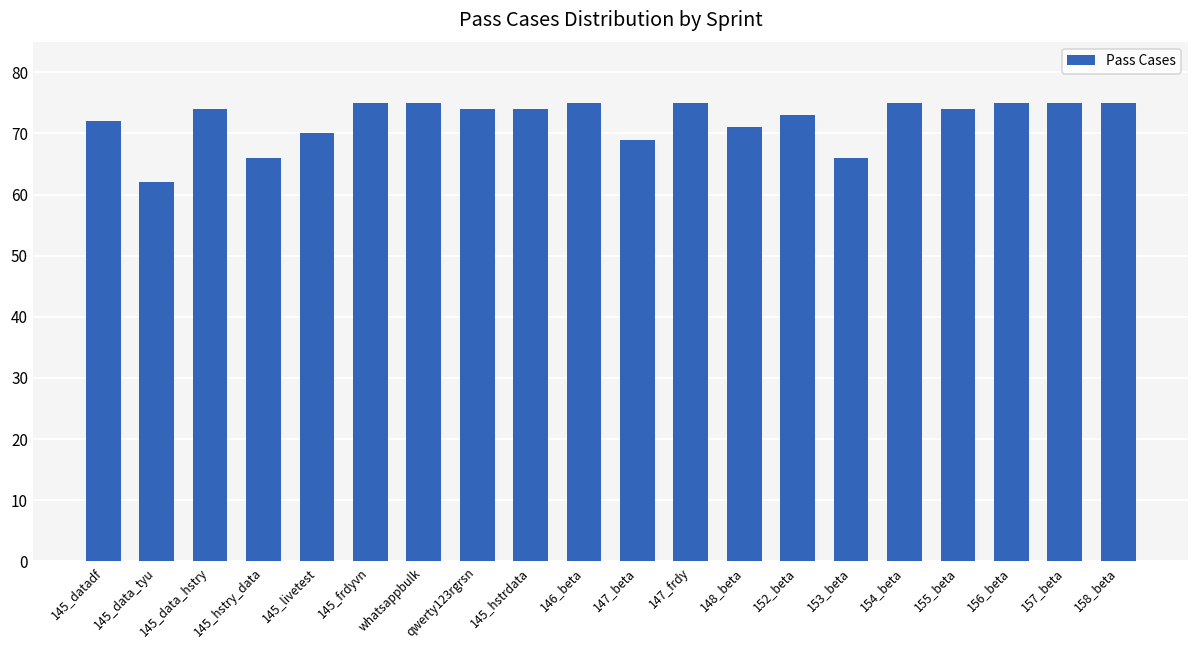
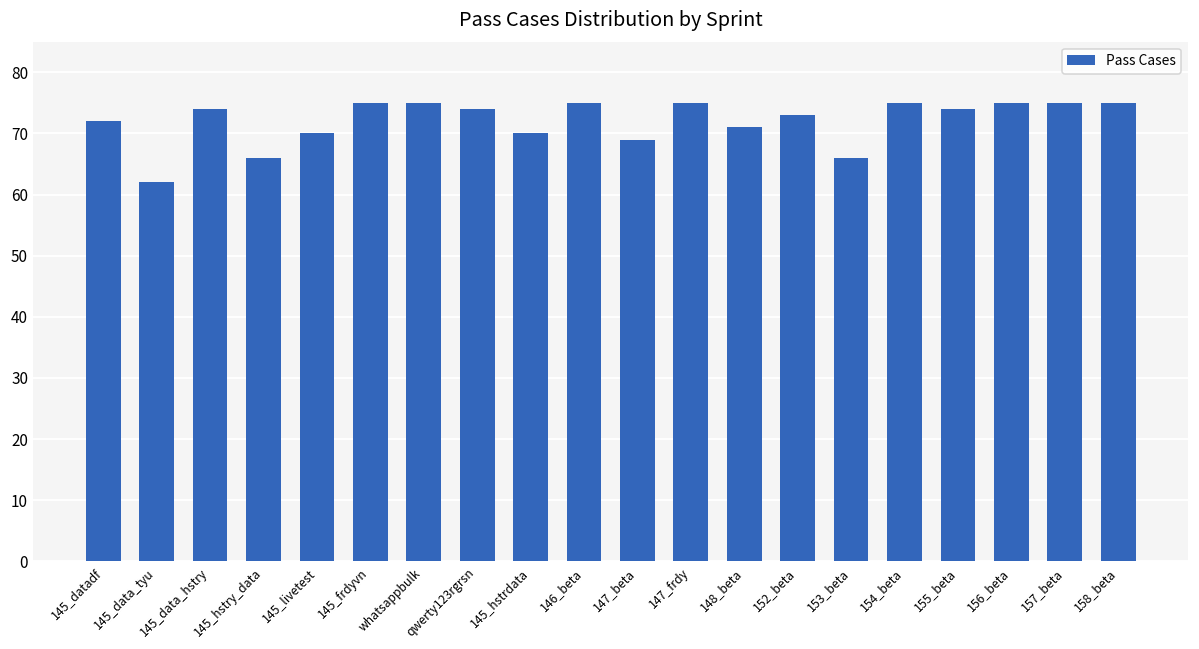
  {
    "145_datadf": 72,
    "145_data_tyu": 62,
    "145_data_hstry": 74,
    "145_hstry_data": 66,
    "145_livetest": 70,
    "145_frdyvn": 75,
    "whatsappbulk": 75,
    "qwerty123rgrsn": 74,
-   "145_hstrdata": 74,
+   "145_hstrdata": 70,
    "146_beta": 75,
    "147_beta": 69,
    "147_frdy": 75,
    "148_beta": 71,
    "152_beta": 73,
    "153_beta": 66,
    "154_beta": 75,
    "155_beta": 74,
    "156_beta": 75,
    "157_beta": 75,
    "158_beta": 75
  }
